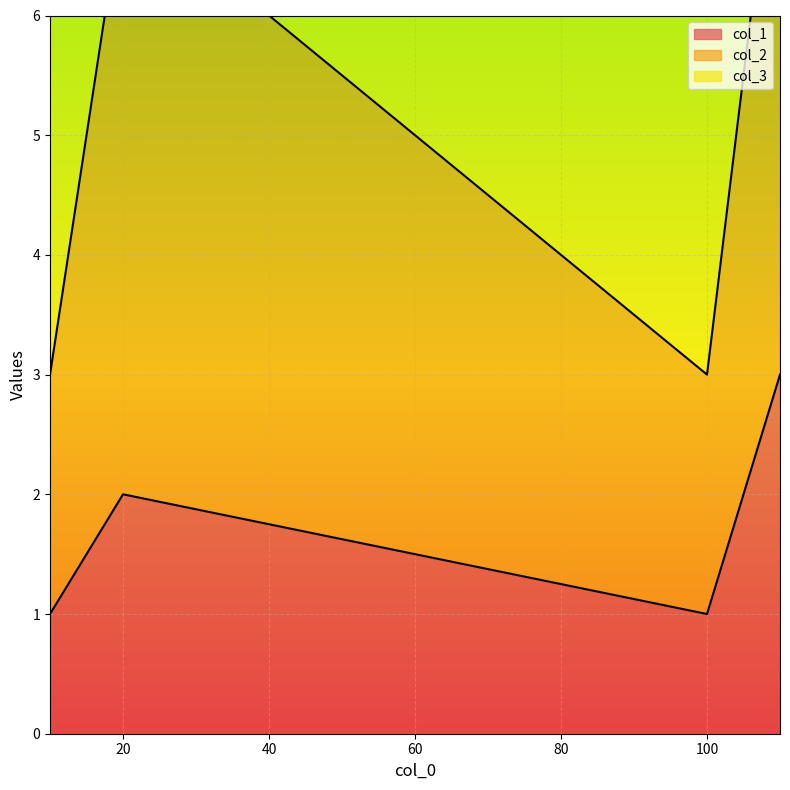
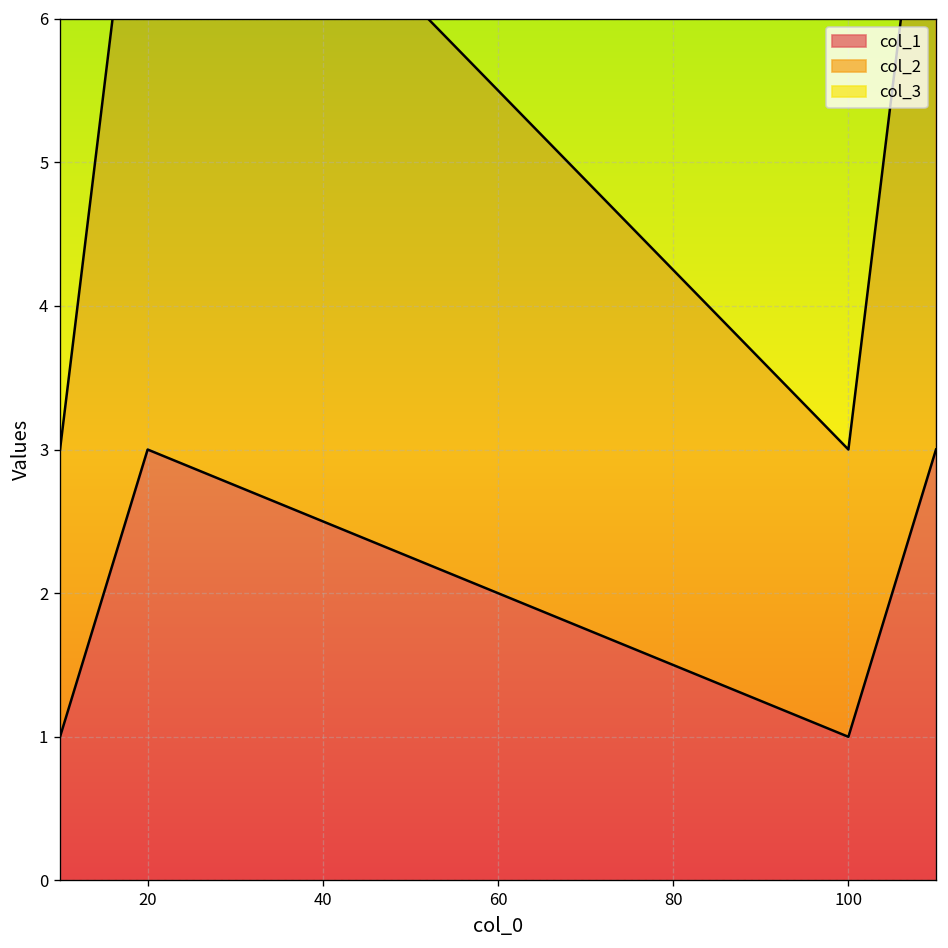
  {
    "col_1": {
-     "20": 2,
+     "20": 3,
      "100": 1
    },
    "col_2": {
      "100": 2
    }
  }
